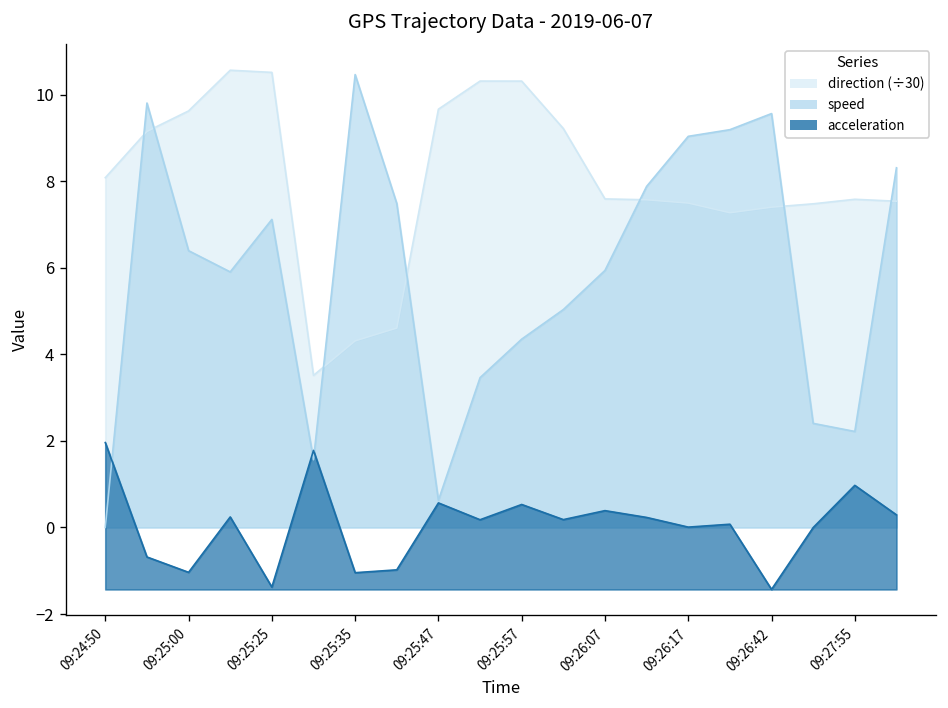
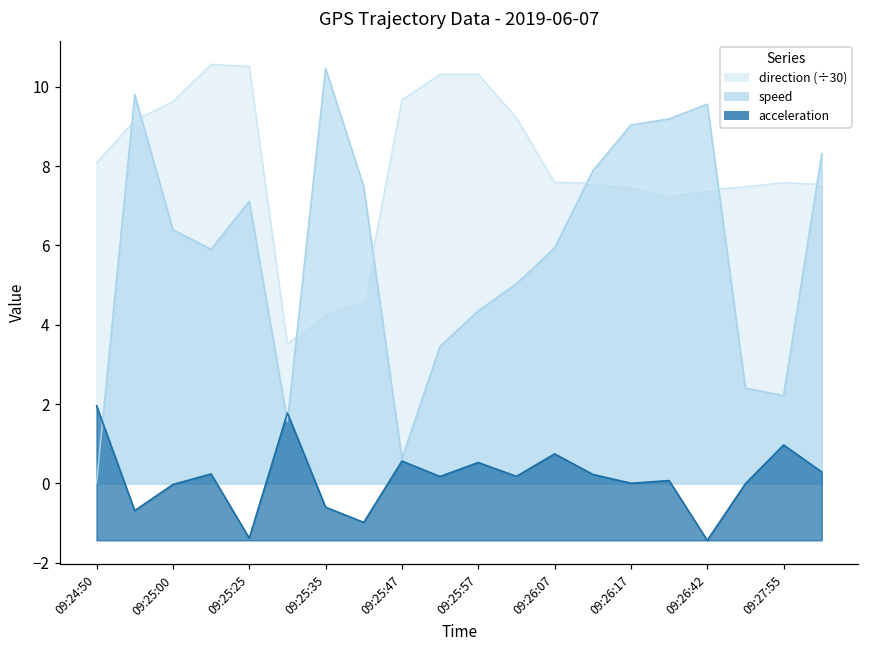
  {
    "acceleration": {
      "09:24:50": 2.0,
-     "09:25:00": -1.0,
+     "09:25:00": 0.0,
      "09:25:25": -1.4,
-     "09:25:35": -1.0,
+     "09:25:35": -0.6,
      "09:25:57": 0.5,
-     "09:26:07": 0.4,
+     "09:26:07": 0.7,
      "09:26:17": 0.0,
      "09:26:42": -1.4,
      "09:27:55": 1.0
    }
  }
